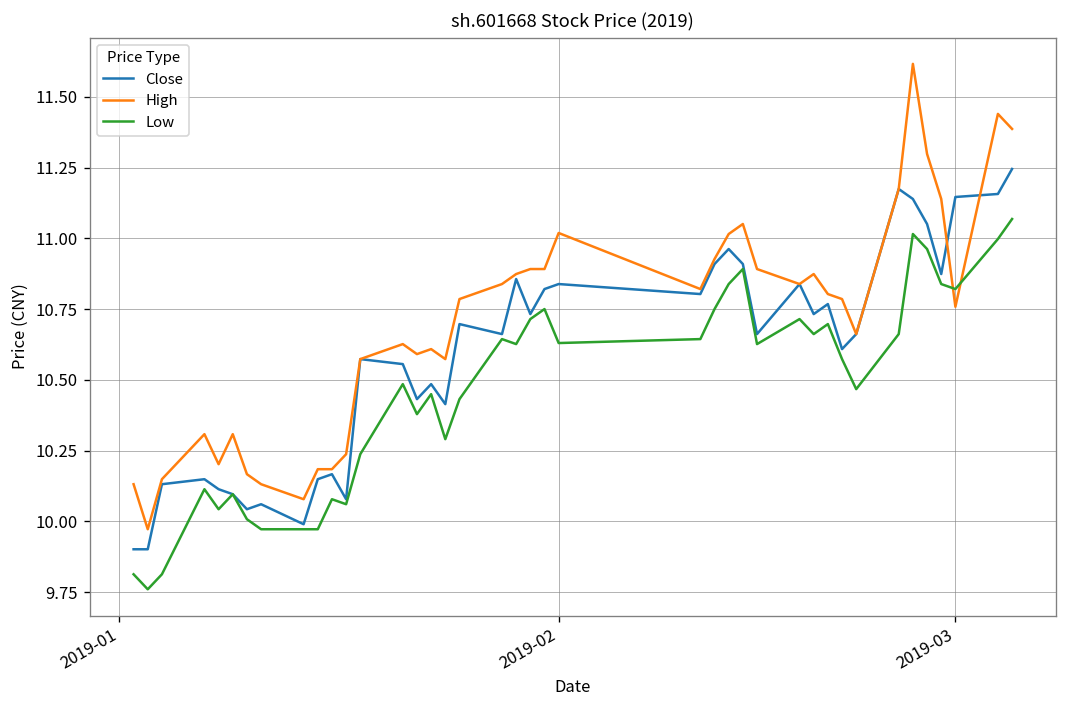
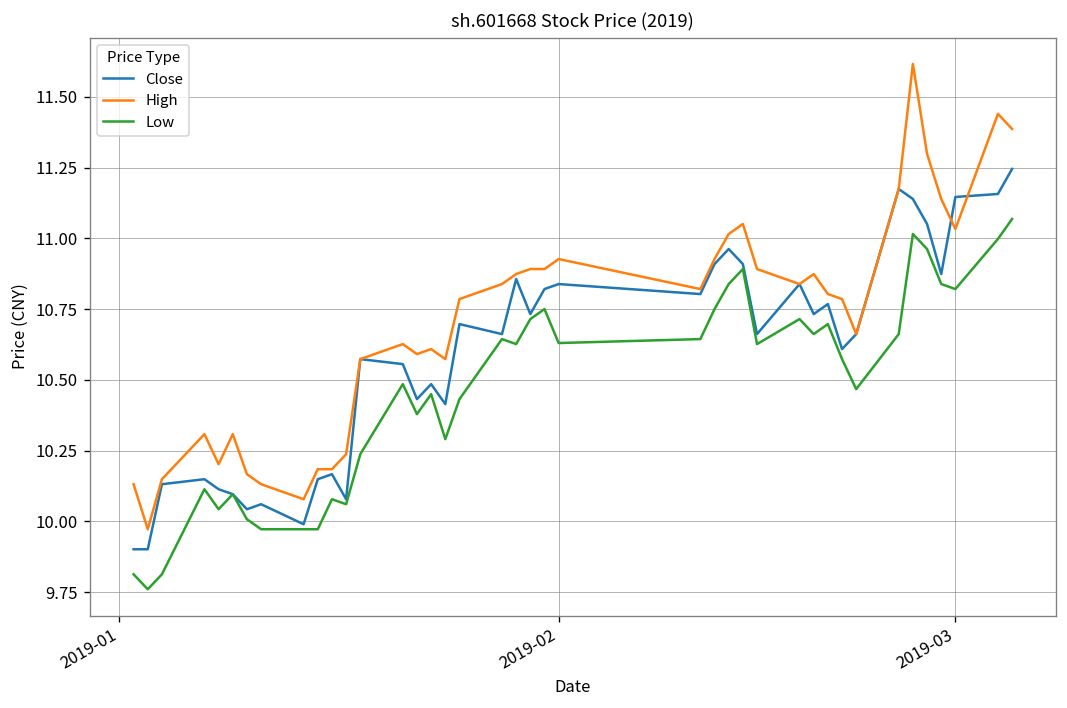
  {
    "Close": {
      "2019-02": 10.84,
      "2019-03": 11.15
    },
    "High": {
-     "2019-02": 11.02,
-     "2019-03": 10.76
+     "2019-02": 10.93,
+     "2019-03": 11.03
    },
    "Low": {
      "2019-02": 10.63,
      "2019-03": 10.82
    }
  }
